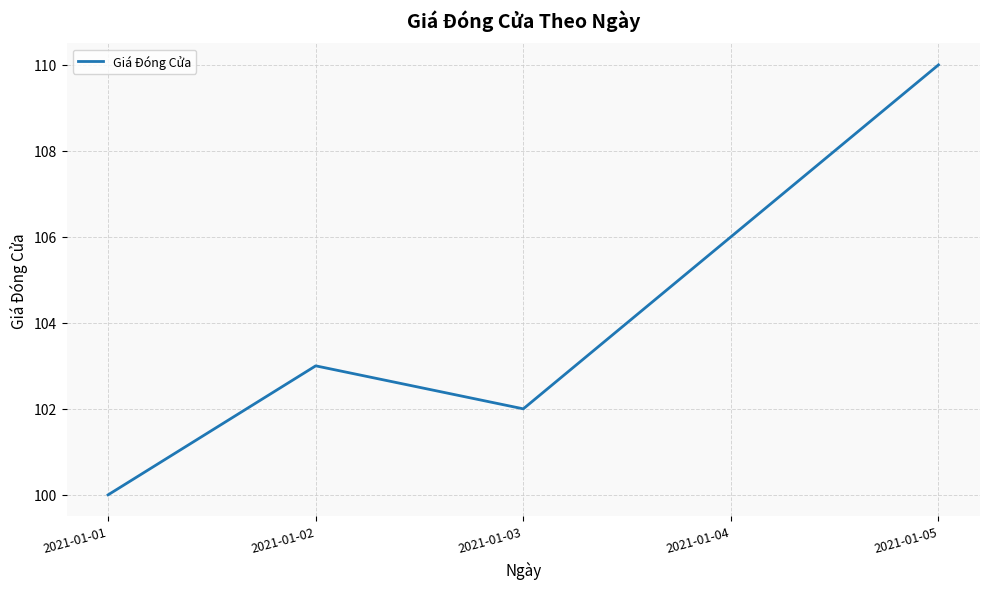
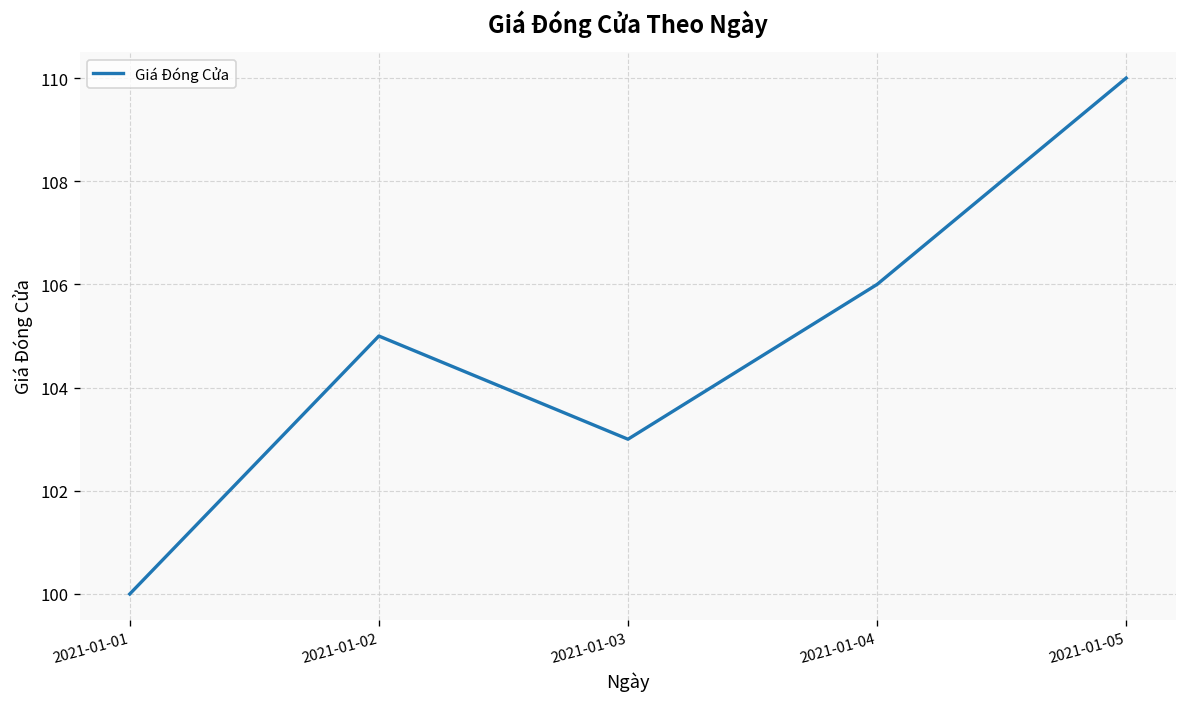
  {
    "2021-01-01": 100,
-   "2021-01-02": 103,
-   "2021-01-03": 102,
+   "2021-01-02": 105,
+   "2021-01-03": 103,
    "2021-01-04": 106,
    "2021-01-05": 110
  }
